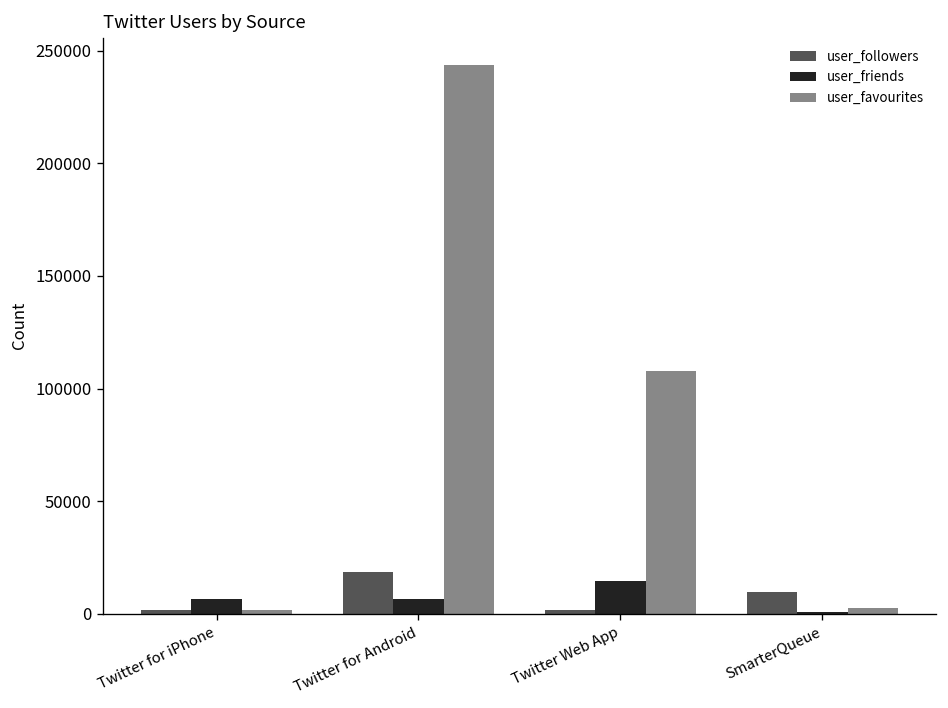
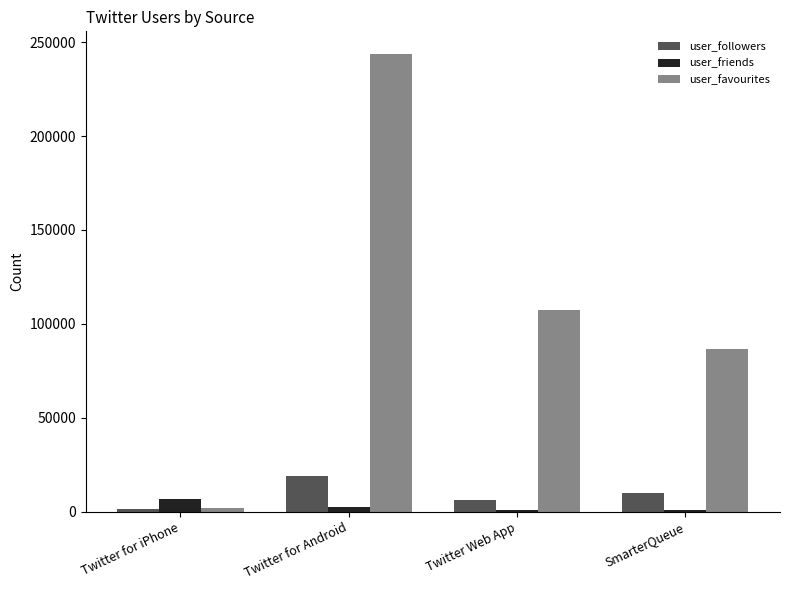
  {
    "user_followers": {
      "Twitter for iPhone": 2000,
      "Twitter for Android": 19000,
-     "Twitter Web App": 2000,
+     "Twitter Web App": 6000,
      "SmarterQueue": 10000
    },
    "user_friends": {
      "Twitter for iPhone": 7000,
-     "Twitter for Android": 7000,
-     "Twitter Web App": 15000
+     "Twitter for Android": 2000,
+     "Twitter Web App": 1000
    },
    "user_favourites": {
      "Twitter for iPhone": 2000,
      "Twitter for Android": 244000,
      "Twitter Web App": 108000,
-     "SmarterQueue": 2000
+     "SmarterQueue": 87000
    }
  }
